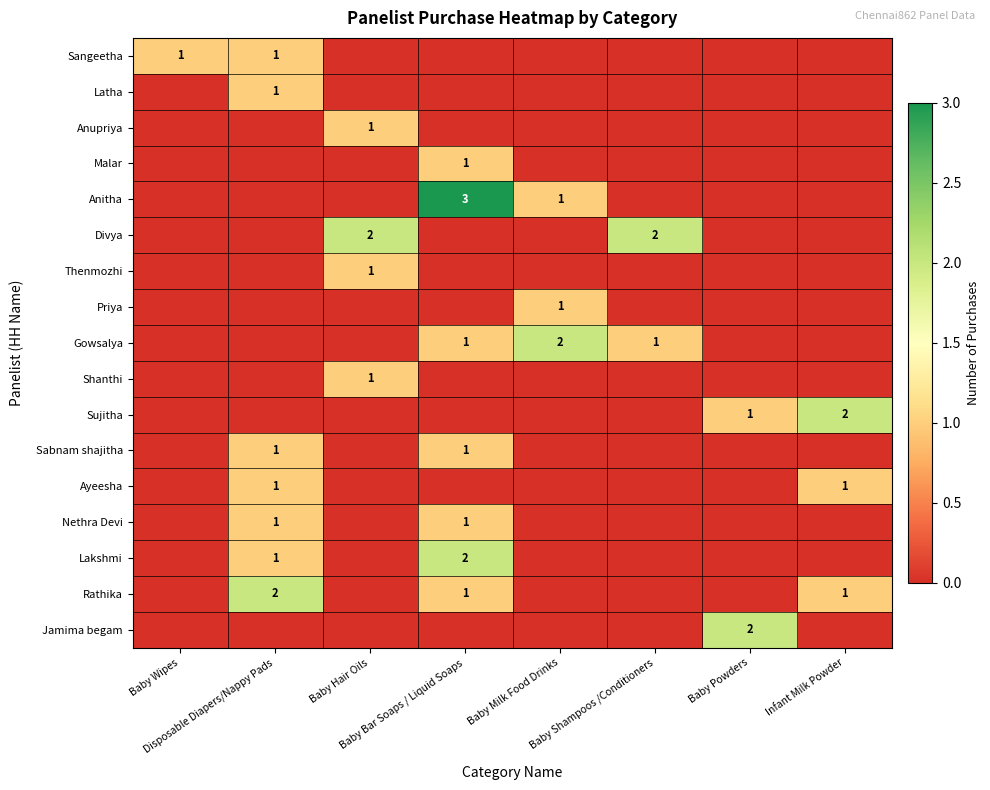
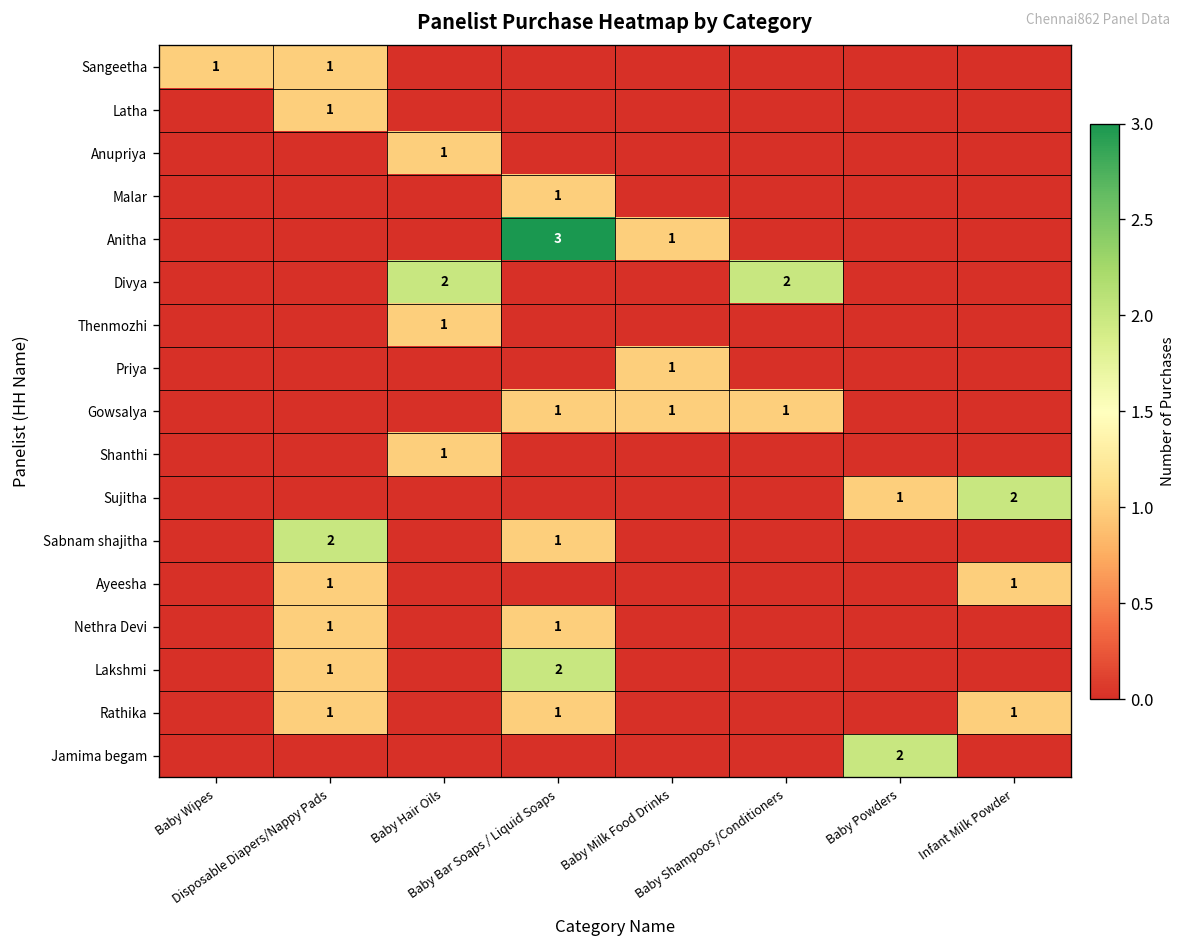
  {
    "Sangeetha": {
      "Baby Wipes": 1,
      "Disposable Diapers/Nappy Pads": 1
    },
    "Latha": {
      "Disposable Diapers/Nappy Pads": 1
    },
    "Anupriya": {
      "Baby Hair Oils": 1
    },
    "Malar": {
      "Baby Bar Soaps / Liquid Soaps": 1
    },
    "Anitha": {
      "Baby Bar Soaps / Liquid Soaps": 3,
      "Baby Milk Food Drinks": 1
    },
    "Divya": {
      "Baby Hair Oils": 2,
      "Baby Shampoos /Conditioners": 2
    },
    "Thenmozhi": {
      "Baby Hair Oils": 1
    },
    "Priya": {
      "Baby Milk Food Drinks": 1
    },
    "Gowsalya": {
      "Baby Bar Soaps / Liquid Soaps": 1,
-     "Baby Milk Food Drinks": 2,
+     "Baby Milk Food Drinks": 1,
      "Baby Shampoos /Conditioners": 1
    },
    "Shanthi": {
      "Baby Hair Oils": 1
    },
    "Sujitha": {
      "Baby Powders": 1,
      "Infant Milk Powder": 2
    },
    "Sabnam shajitha": {
-     "Disposable Diapers/Nappy Pads": 1,
+     "Disposable Diapers/Nappy Pads": 2,
      "Baby Bar Soaps / Liquid Soaps": 1
    },
    "Ayeesha": {
      "Disposable Diapers/Nappy Pads": 1,
      "Infant Milk Powder": 1
    },
    "Nethra Devi": {
      "Disposable Diapers/Nappy Pads": 1,
      "Baby Bar Soaps / Liquid Soaps": 1
    },
    "Lakshmi": {
      "Disposable Diapers/Nappy Pads": 1,
      "Baby Bar Soaps / Liquid Soaps": 2
    },
    "Rathika": {
-     "Disposable Diapers/Nappy Pads": 2,
+     "Disposable Diapers/Nappy Pads": 1,
      "Baby Bar Soaps / Liquid Soaps": 1,
      "Infant Milk Powder": 1
    },
    "Jamima begam": {
      "Baby Powders": 2
    }
  }
